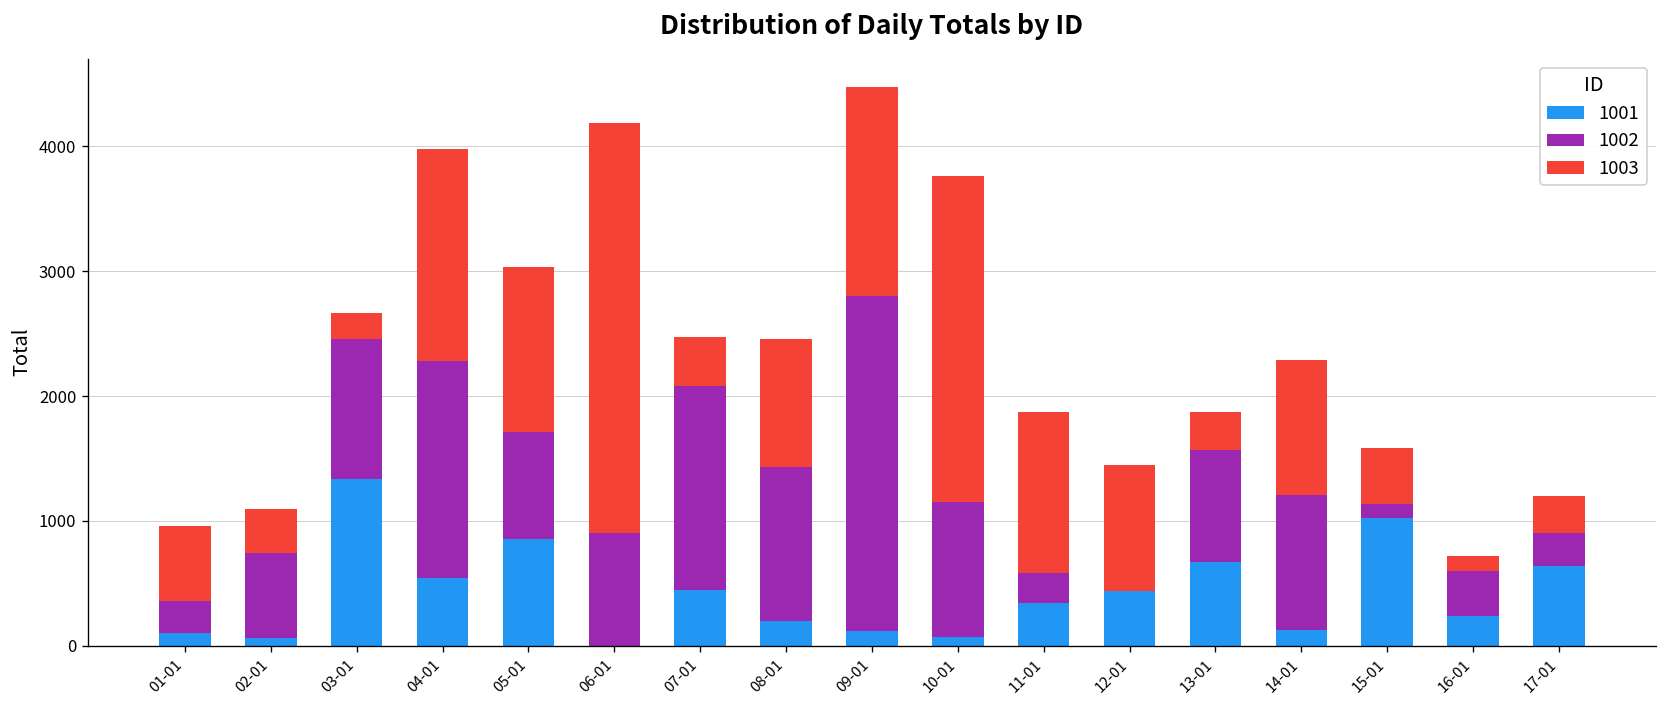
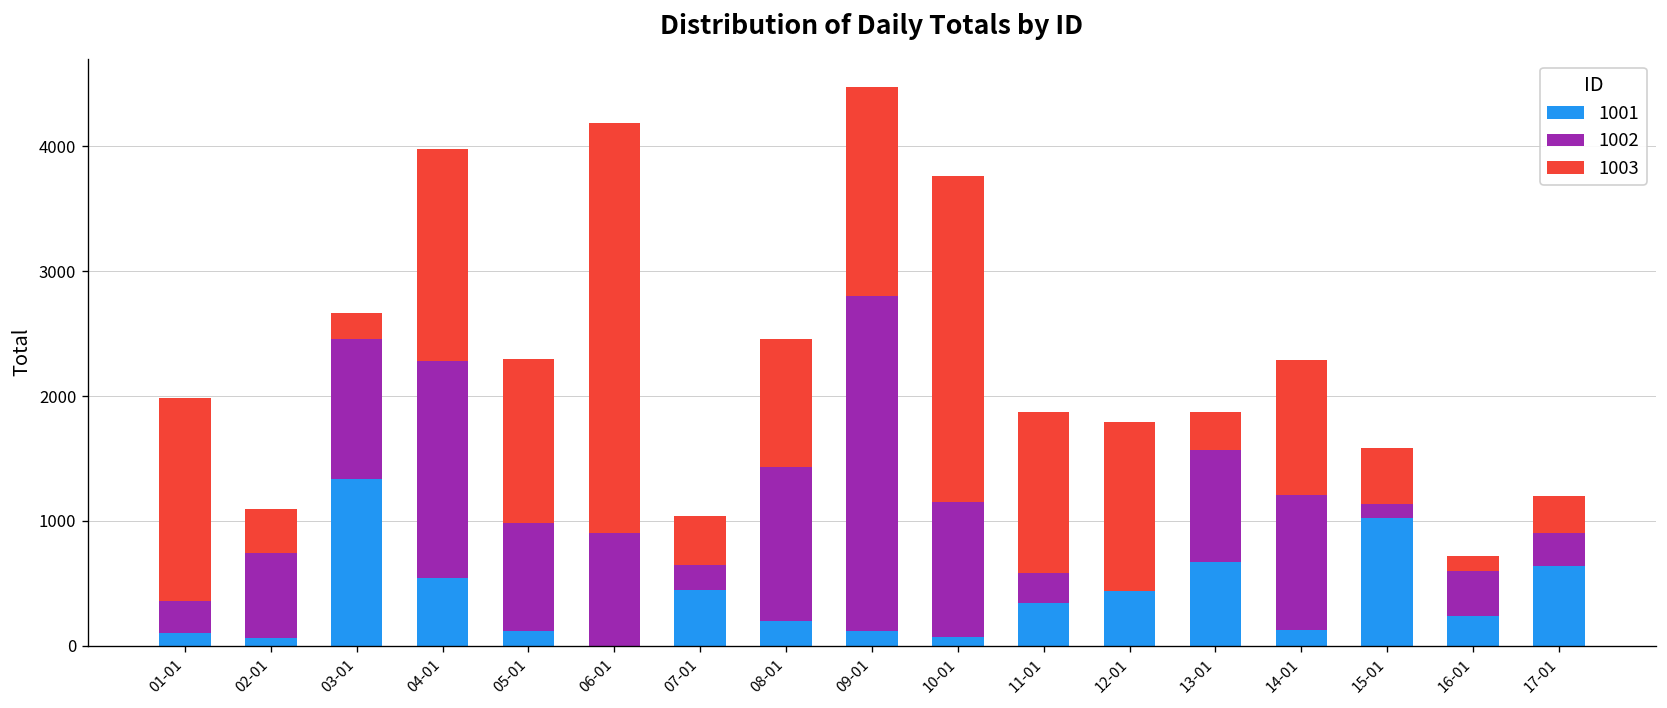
  {
    "1001": {
      "01-01": 100,
      "02-01": 60,
      "03-01": 1340,
      "04-01": 540,
-     "05-01": 860,
+     "05-01": 120,
      "06-01": 0,
      "07-01": 450,
      "08-01": 200,
      "09-01": 120,
      "10-01": 70,
      "11-01": 340,
      "12-01": 440,
      "13-01": 670,
      "14-01": 130,
      "15-01": 1020,
      "16-01": 240,
      "17-01": 640
    },
    "1002": {
      "01-01": 260,
      "02-01": 680,
      "03-01": 1120,
      "04-01": 1740,
      "05-01": 860,
      "06-01": 900,
-     "07-01": 1630,
+     "07-01": 200,
      "08-01": 1240,
      "09-01": 2680,
      "10-01": 1080,
      "11-01": 240,
      "12-01": 0,
      "13-01": 900,
      "14-01": 1080,
      "15-01": 120,
      "16-01": 360,
      "17-01": 260
    },
    "1003": {
-     "01-01": 600,
+     "01-01": 1630,
      "02-01": 360,
      "03-01": 210,
      "04-01": 1700,
      "05-01": 1320,
      "06-01": 3290,
      "07-01": 390,
      "08-01": 1020,
      "09-01": 1680,
      "10-01": 2610,
      "11-01": 1290,
-     "12-01": 1010,
+     "12-01": 1350,
      "13-01": 300,
      "14-01": 1080,
      "15-01": 440,
      "16-01": 120,
      "17-01": 300
    }
  }
